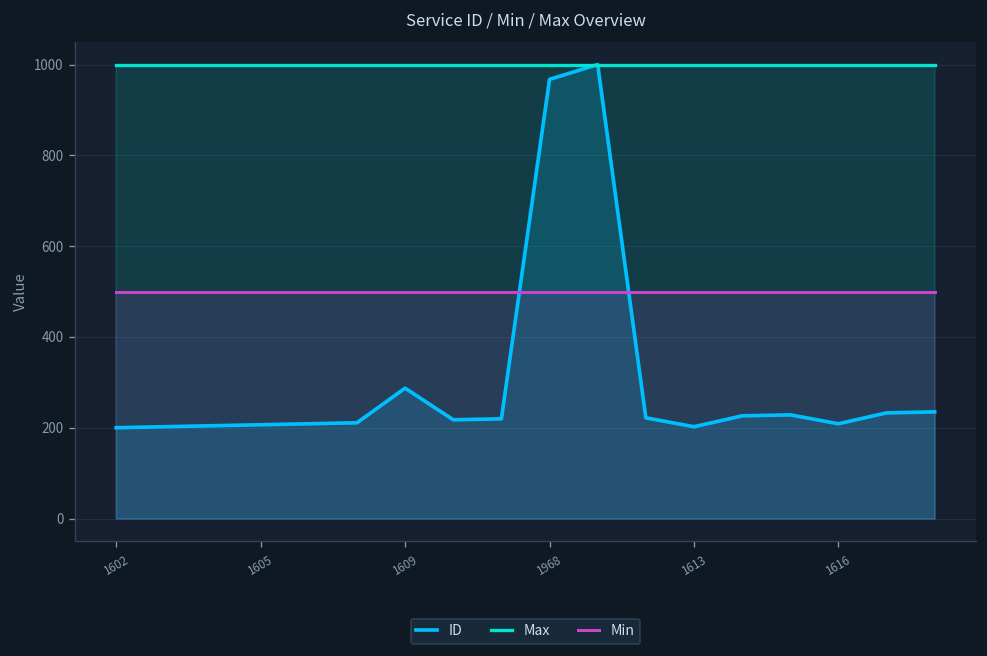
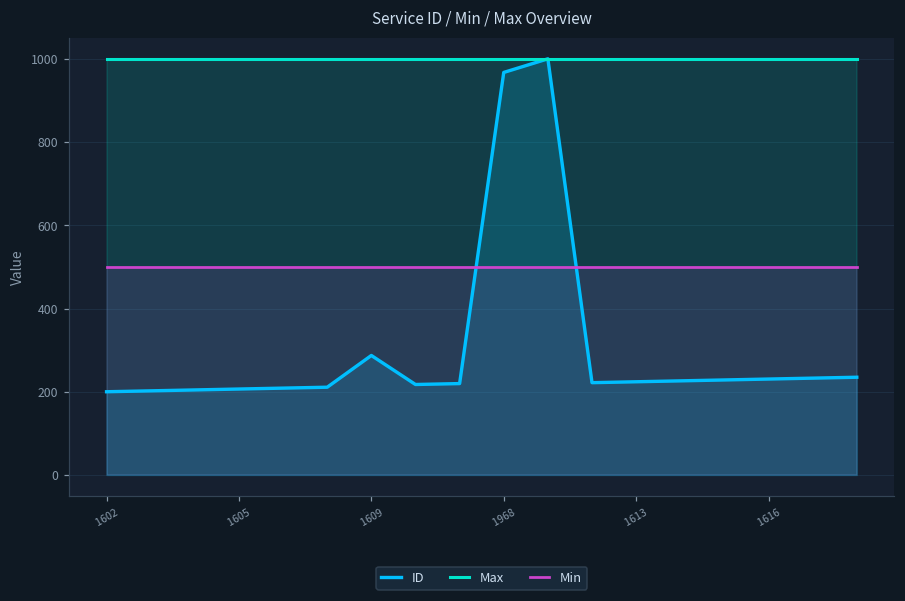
  {
    "ID": {
      "1602": 200,
      "1605": 210,
      "1609": 290,
      "1968": 970,
-     "1613": 200,
-     "1616": 210
+     "1613": 220,
+     "1616": 230
    },
    "Max": {
      "1602": 1000,
      "1605": 1000,
      "1609": 1000,
      "1968": 1000,
      "1613": 1000,
      "1616": 1000
    },
    "Min": {
      "1602": 500,
      "1605": 500,
      "1609": 500,
      "1968": 500,
      "1613": 500,
      "1616": 500
    }
  }
